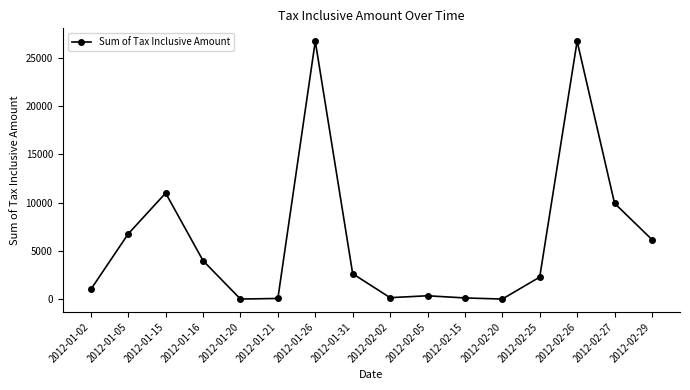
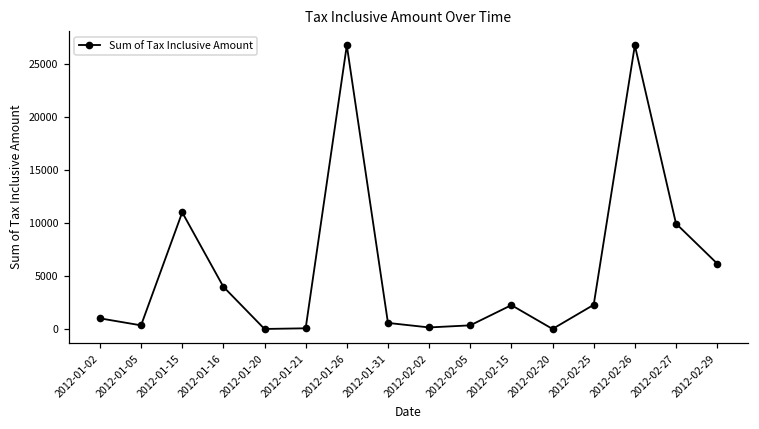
  {
    "2012-01-02": 1000,
-   "2012-01-05": 7000,
+   "2012-01-05": 0,
    "2012-01-15": 11000,
    "2012-01-16": 4000,
    "2012-01-20": 0,
    "2012-01-21": 0,
    "2012-01-26": 27000,
-   "2012-01-31": 3000,
+   "2012-01-31": 1000,
    "2012-02-02": 0,
    "2012-02-05": 0,
-   "2012-02-15": 0,
+   "2012-02-15": 2000,
    "2012-02-20": 0,
    "2012-02-25": 2000,
    "2012-02-26": 27000,
    "2012-02-27": 10000,
    "2012-02-29": 6000
  }
